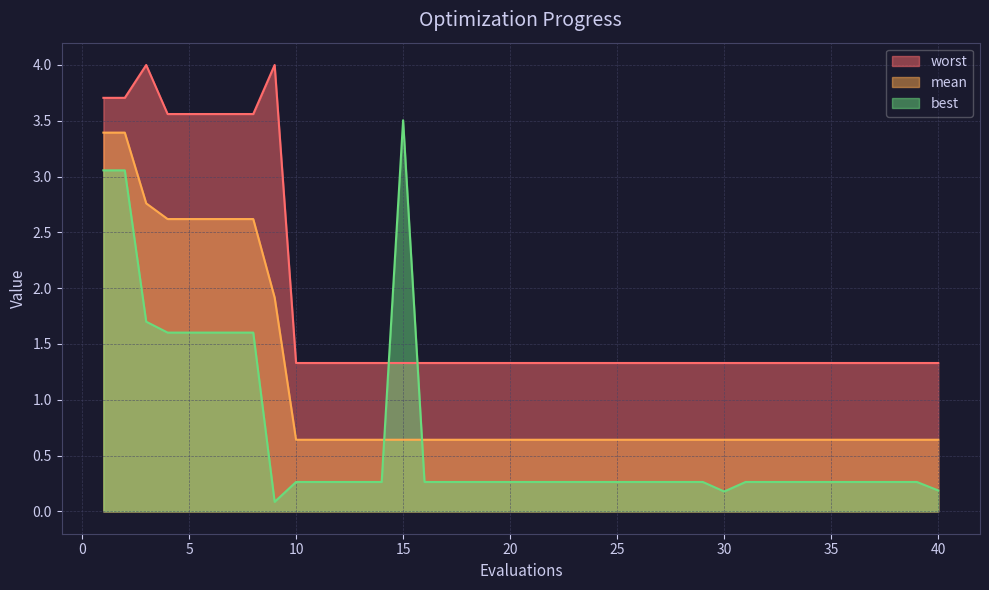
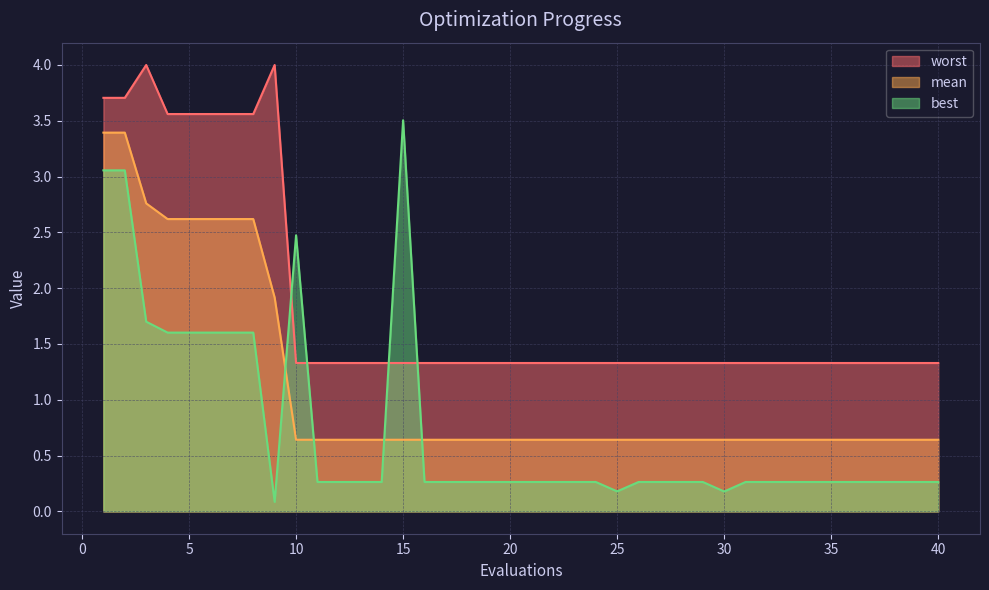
  {
    "best": {
      "5": 1.60,
-     "10": 0.26,
+     "10": 2.47,
      "15": 3.50,
      "20": 0.26,
-     "25": 0.26,
+     "25": 0.18,
      "30": 0.18,
      "35": 0.26,
-     "40": 0.19
+     "40": 0.26
    }
  }
